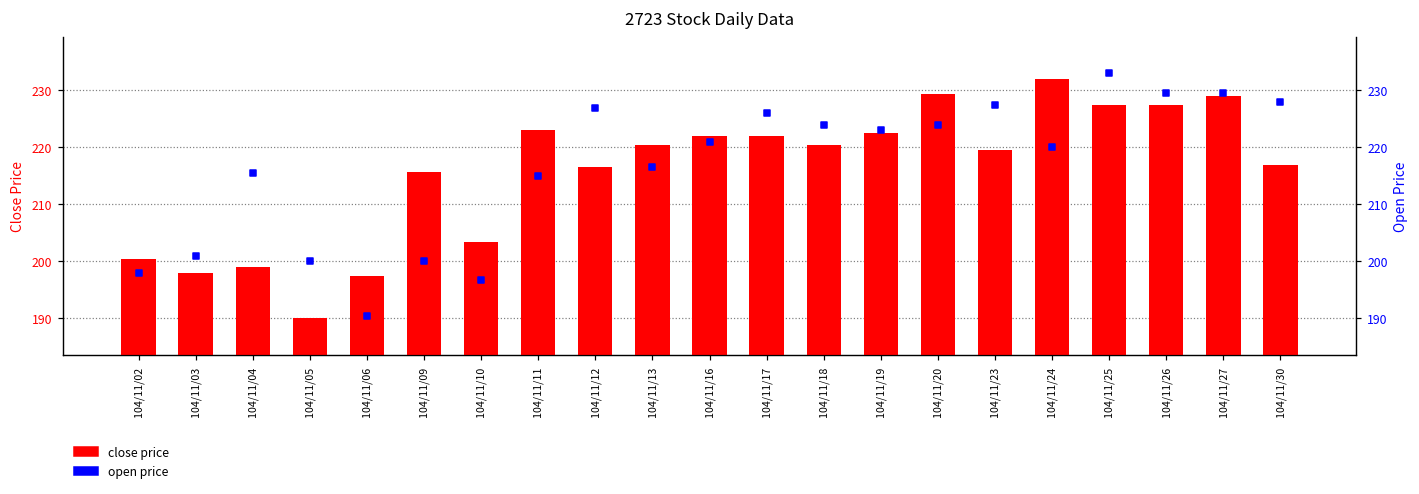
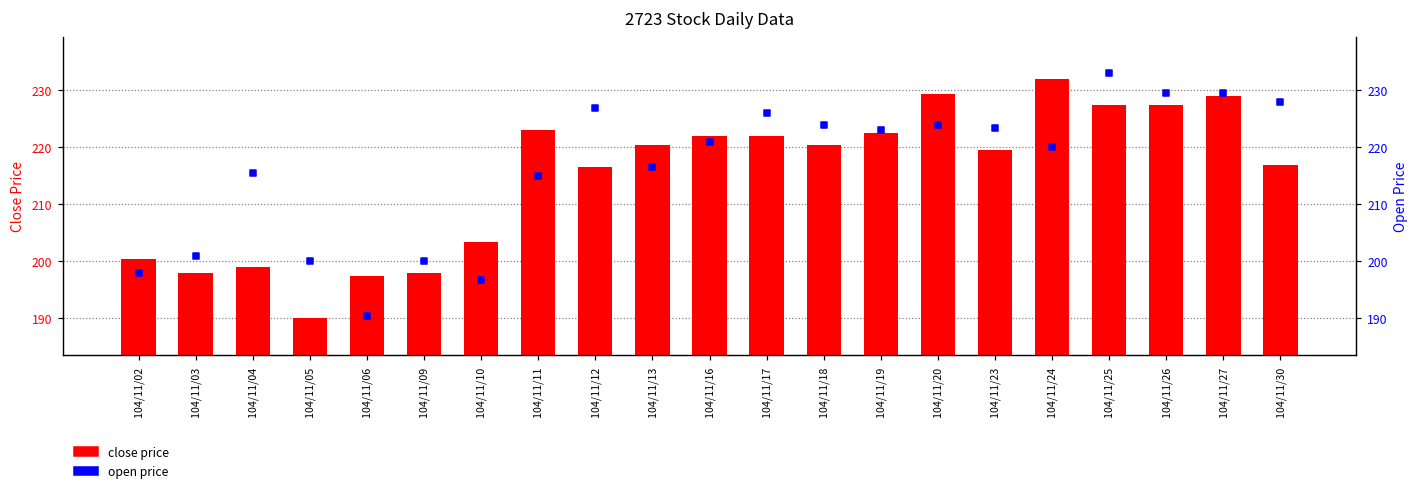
  {
    "close price": {
      "104/11/02": 201,
      "104/11/03": 198,
      "104/11/04": 199,
      "104/11/05": 190,
      "104/11/06": 198,
-     "104/11/09": 216,
+     "104/11/09": 198,
      "104/11/10": 204,
      "104/11/11": 223,
      "104/11/12": 217,
      "104/11/13": 221,
      "104/11/16": 222,
      "104/11/17": 222,
      "104/11/18": 221,
      "104/11/19": 223,
      "104/11/20": 229,
      "104/11/23": 220,
      "104/11/24": 232,
      "104/11/25": 228,
      "104/11/26": 228,
      "104/11/27": 229,
      "104/11/30": 217
    },
    "open price": {
-     "104/11/23": 228
+     "104/11/23": 223
    }
  }
